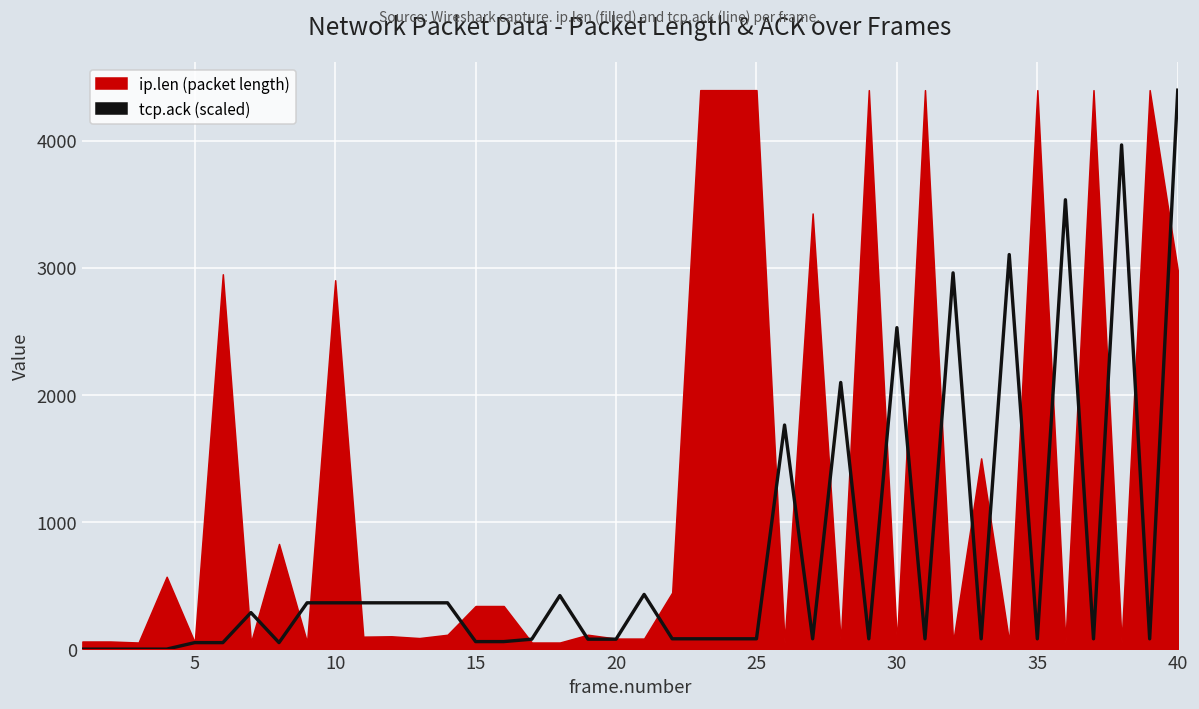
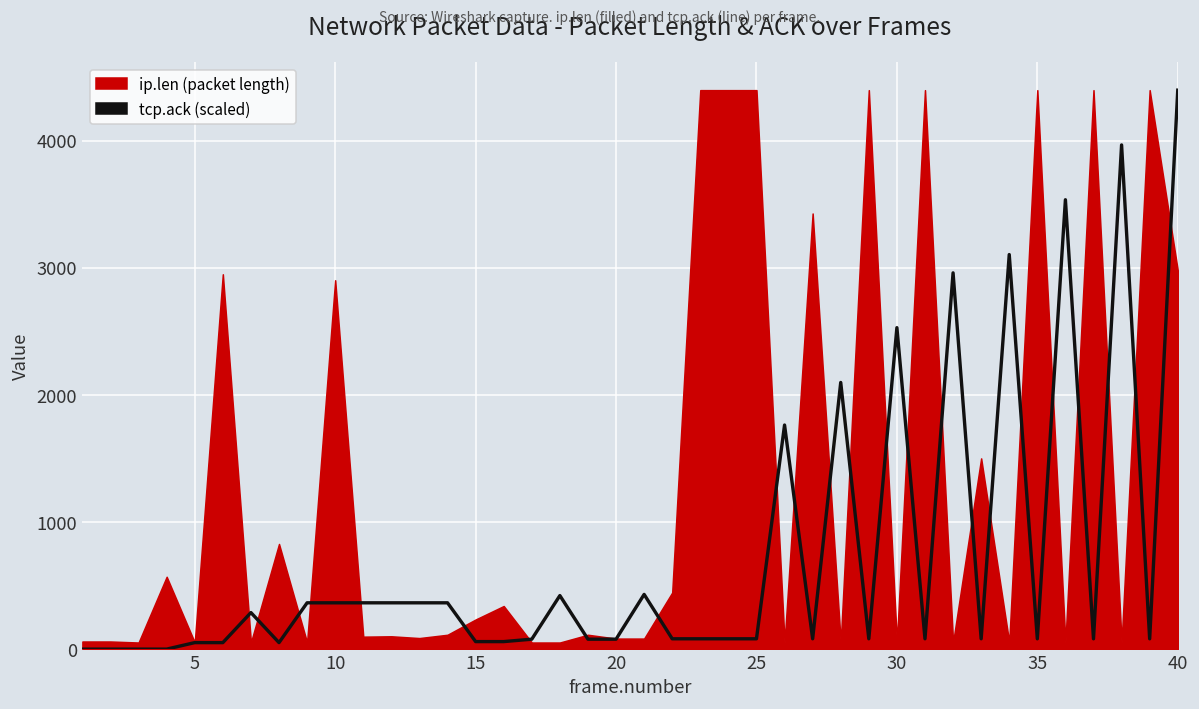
  {
    "ip.len (packet length)": {
      "10": 2900,
-     "15": 340,
+     "15": 230,
      "25": 4400,
      "30": 50,
      "35": 4400,
      "40": 2980
    }
  }
